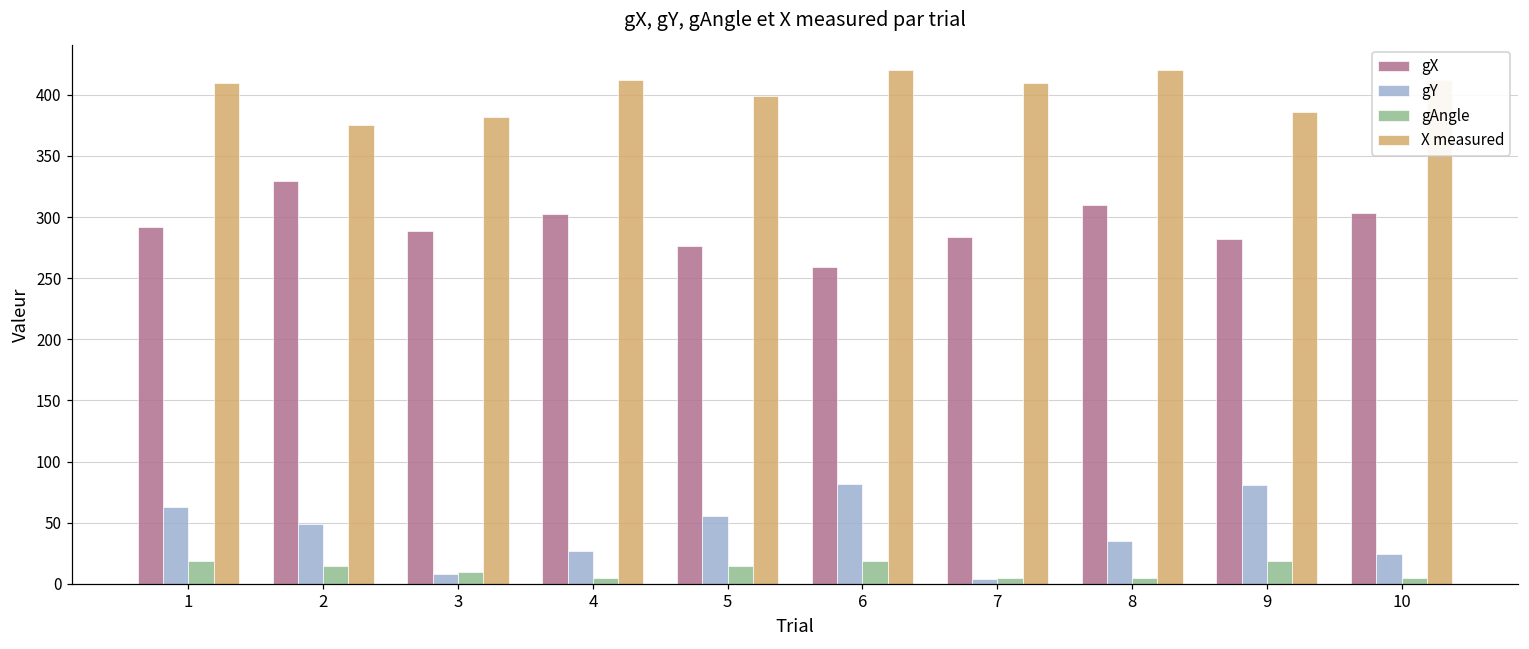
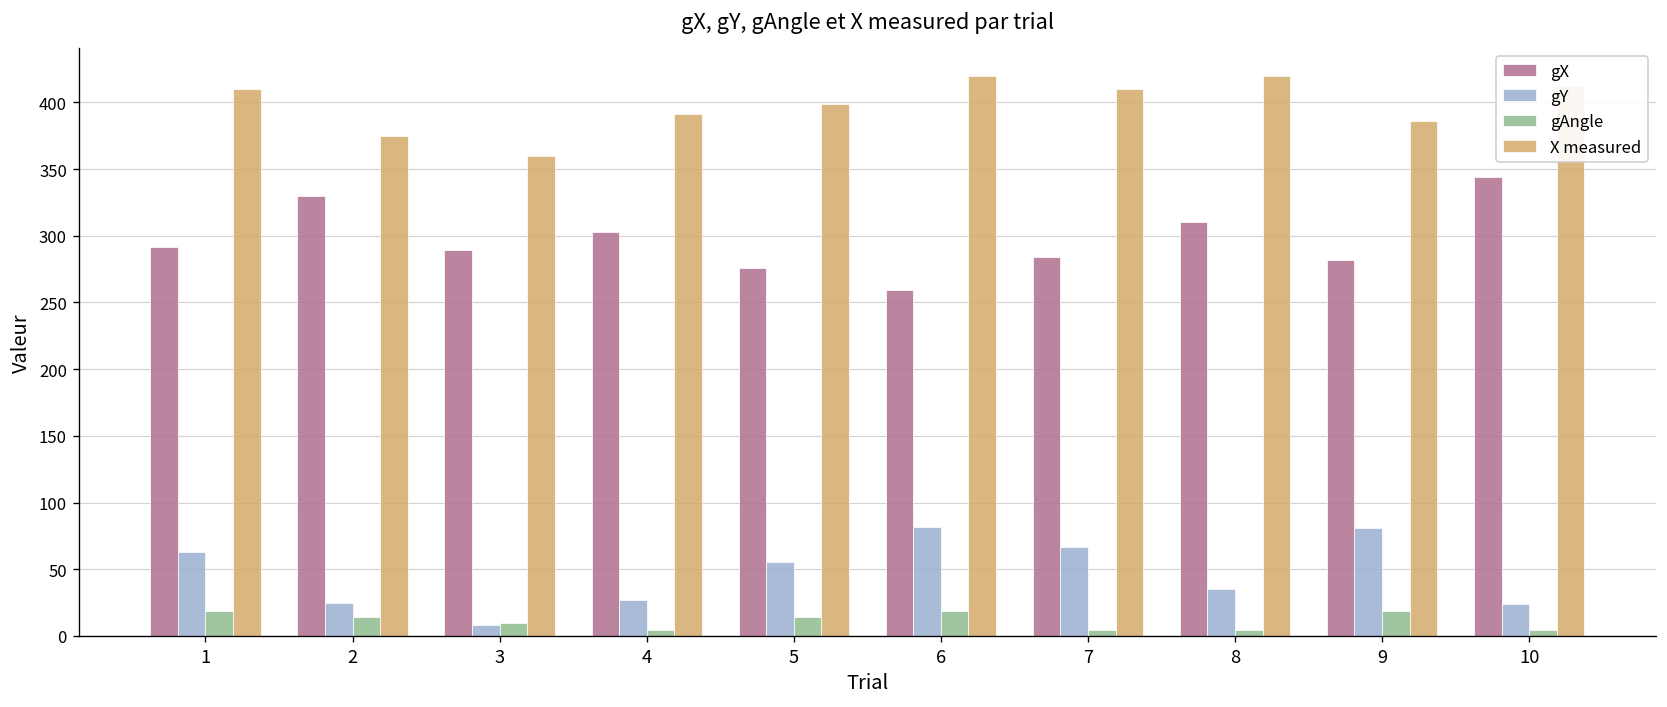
  {
    "gX": {
      "1": 292,
      "2": 330,
      "3": 289,
      "4": 303,
      "5": 276,
      "6": 259,
      "7": 284,
      "8": 310,
      "9": 282,
-     "10": 303
+     "10": 344
    },
    "gY": {
      "1": 63,
-     "2": 49,
+     "2": 25,
      "3": 8,
      "4": 27,
      "5": 56,
      "6": 82,
-     "7": 4,
+     "7": 67,
      "8": 35,
      "9": 81,
      "10": 24
    },
    "gAngle": {
      "1": 19,
      "2": 14,
      "3": 10,
      "4": 5,
      "5": 14,
      "6": 19,
      "7": 5,
      "8": 5,
      "9": 19,
      "10": 5
    },
    "X measured": {
      "1": 410,
      "2": 375,
-     "3": 382,
-     "4": 412,
+     "3": 360,
+     "4": 391,
      "5": 399,
      "6": 420,
      "7": 410,
      "8": 420,
      "9": 386
    }
  }
